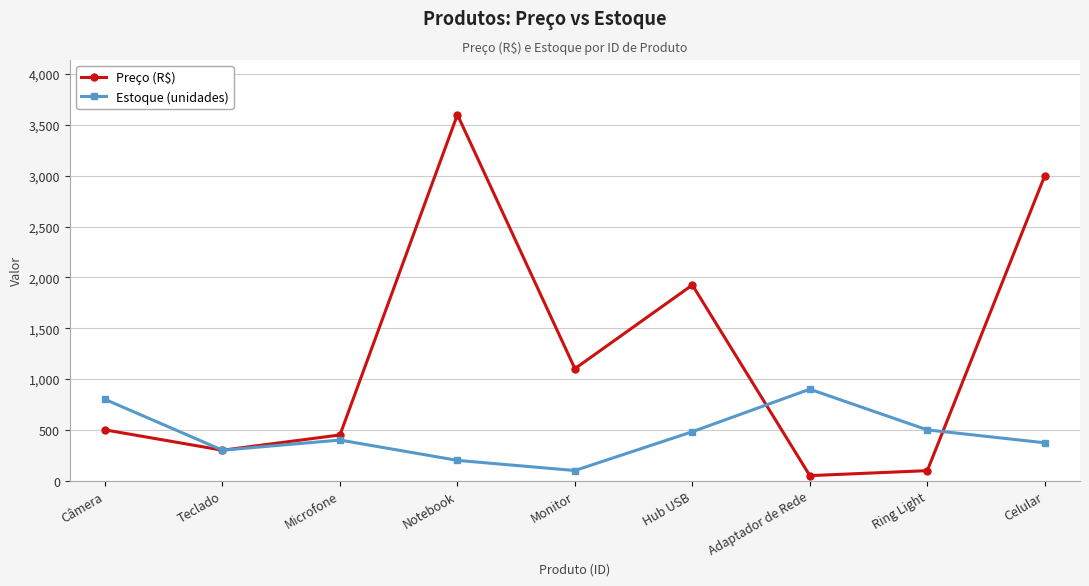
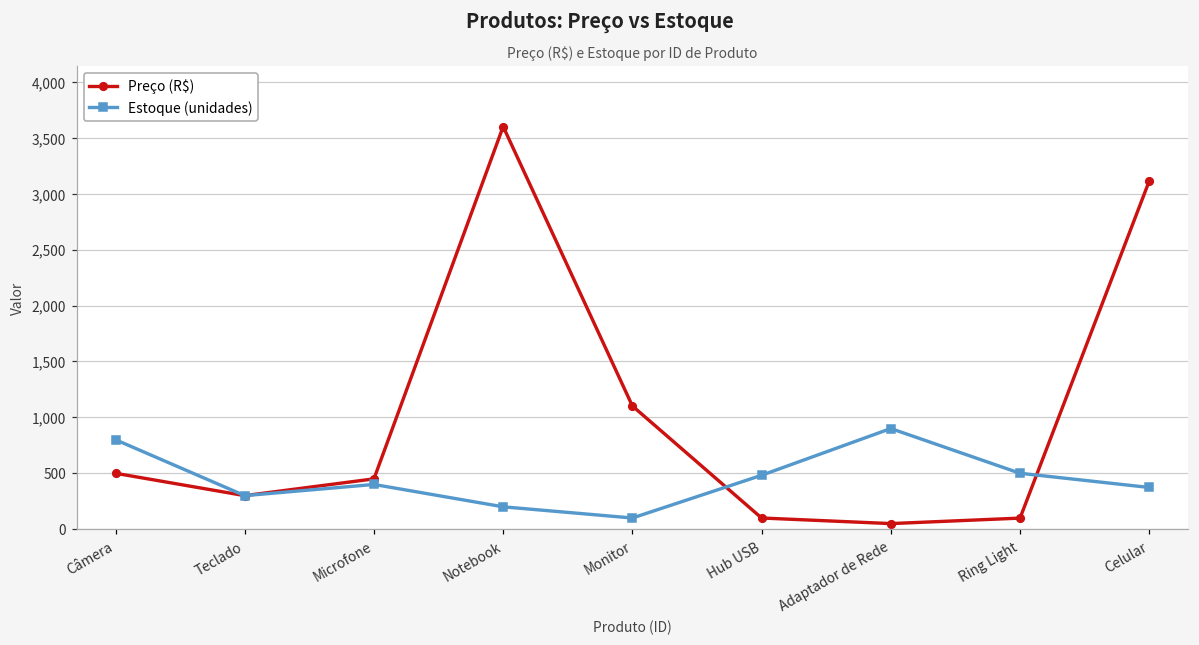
  {
    "Preço (R$)": {
      "Câmera": "500",
      "Microfone": "450",
      "Notebook": "3,600",
      "Monitor": "1,100",
-     "Hub USB": "1,930",
+     "Hub USB": "100",
      "Adaptador de Rede": "50",
      "Ring Light": "100",
-     "Celular": "3,000"
+     "Celular": "3,110"
    },
    "Estoque (unidades)": {
      "Câmera": "800",
      "Microfone": "400",
      "Notebook": "200",
      "Monitor": "100",
      "Hub USB": "480",
      "Adaptador de Rede": "900",
      "Ring Light": "500",
      "Celular": "370"
    }
  }
